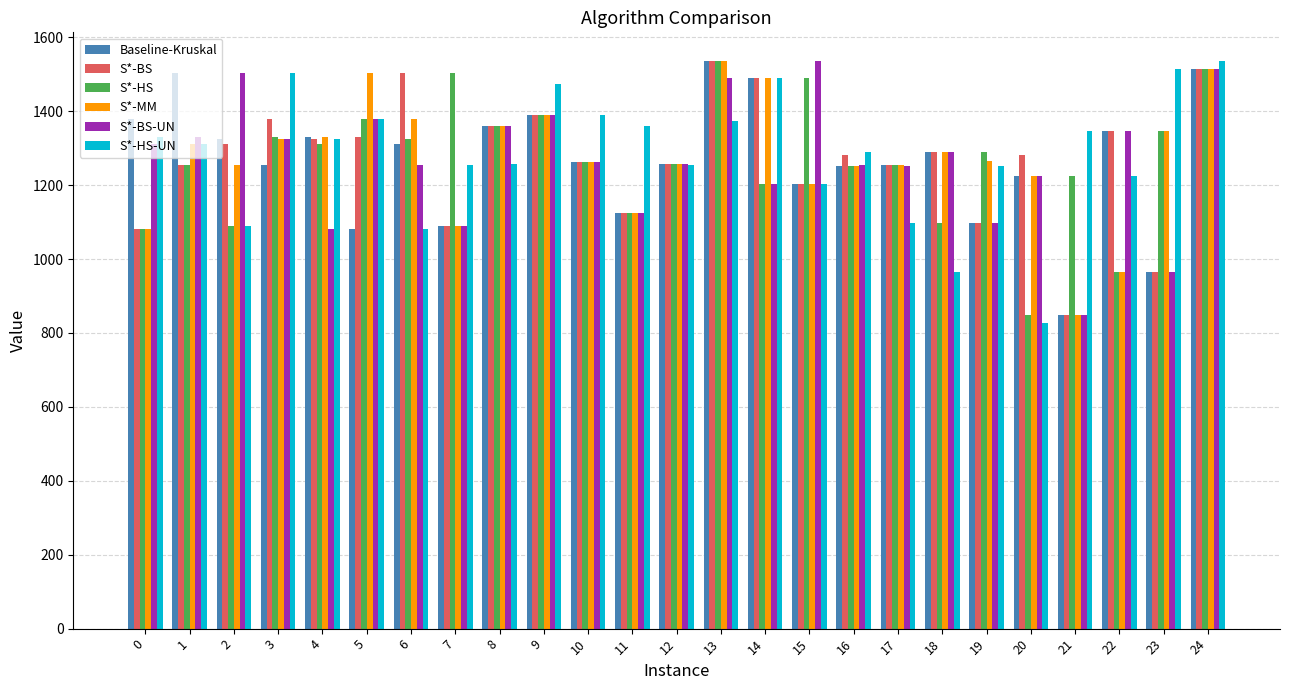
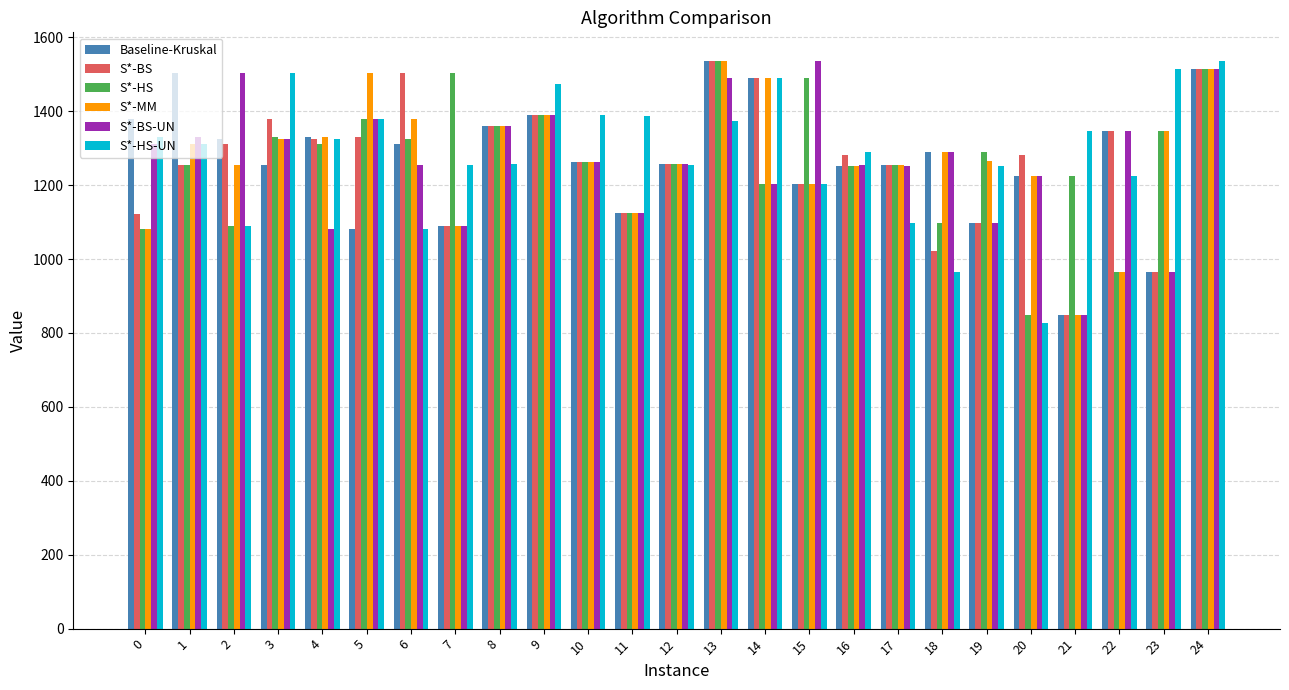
  {
    "Baseline-Kruskal": {
      "3": 1250,
      "4": 1330,
      "5": 1080,
      "6": 1310,
      "7": 1090,
      "8": 1360,
      "9": 1390,
      "10": 1260,
      "11": 1130,
      "12": 1260,
      "13": 1540,
      "14": 1490,
      "15": 1200,
      "16": 1250,
      "17": 1250,
      "18": 1290,
      "19": 1100,
      "20": 1220,
      "21": 850,
      "22": 1350,
      "23": 960,
      "24": 1510
    },
    "S*-BS": {
-     "0": 1080,
+     "0": 1120,
      "1": 1250,
      "2": 1310,
      "3": 1380,
      "4": 1320,
      "5": 1330,
      "6": 1500,
      "7": 1090,
      "8": 1360,
      "9": 1390,
      "10": 1260,
      "11": 1130,
      "12": 1260,
      "13": 1540,
      "14": 1490,
      "15": 1200,
      "16": 1280,
      "17": 1250,
-     "18": 1290,
+     "18": 1020,
      "19": 1100,
      "20": 1280,
      "21": 850,
      "22": 1350,
      "23": 960,
      "24": 1510
    },
    "S*-HS": {
      "0": 1080,
      "1": 1250,
      "2": 1090,
      "3": 1330,
      "4": 1310,
      "5": 1380,
      "6": 1320,
      "7": 1500,
      "8": 1360,
      "9": 1390,
      "10": 1260,
      "11": 1130,
      "12": 1260,
      "13": 1540,
      "14": 1200,
      "15": 1490,
      "16": 1250,
      "17": 1250,
      "18": 1100,
      "19": 1290,
      "20": 850,
      "21": 1220,
      "22": 960,
      "23": 1350,
      "24": 1510
    },
    "S*-MM": {
      "0": 1080,
      "2": 1250,
      "3": 1320,
      "4": 1330,
      "5": 1500,
      "6": 1380,
      "7": 1090,
      "8": 1360,
      "9": 1390,
      "10": 1260,
      "11": 1130,
      "12": 1260,
      "13": 1540,
      "14": 1490,
      "15": 1200,
      "16": 1250,
      "17": 1250,
      "18": 1290,
      "19": 1270,
      "20": 1220,
      "21": 850,
      "22": 960,
      "23": 1350,
      "24": 1510
    },
    "S*-BS-UN": {
      "2": 1500,
      "3": 1320,
      "4": 1080,
      "5": 1380,
      "6": 1250,
      "7": 1090,
      "8": 1360,
      "9": 1390,
      "10": 1260,
      "11": 1130,
      "12": 1260,
      "13": 1490,
      "14": 1200,
      "15": 1540,
      "16": 1250,
      "17": 1250,
      "18": 1290,
      "19": 1100,
      "20": 1220,
      "21": 850,
      "22": 1350,
      "23": 960,
      "24": 1510
    },
    "S*-HS-UN": {
      "2": 1090,
      "3": 1500,
      "4": 1320,
      "5": 1380,
      "6": 1080,
      "7": 1250,
      "8": 1260,
      "9": 1470,
      "10": 1390,
-     "11": 1360,
+     "11": 1390,
      "12": 1250,
      "13": 1370,
      "14": 1490,
      "15": 1200,
      "16": 1290,
      "17": 1100,
      "18": 960,
      "19": 1250,
      "20": 830,
      "21": 1350,
      "22": 1220,
      "23": 1510,
      "24": 1540
    }
  }
